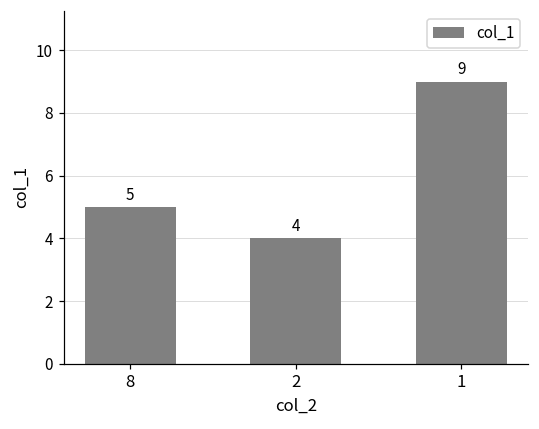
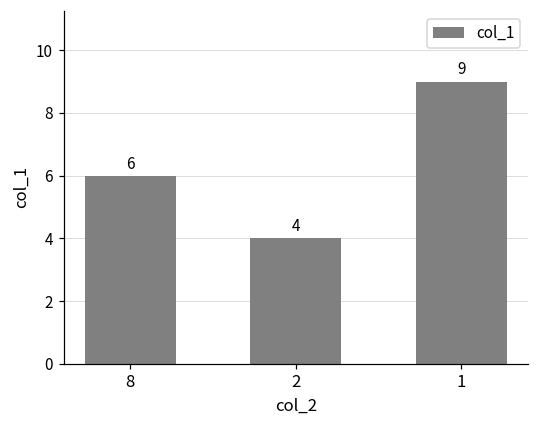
  {
-   "8": 5,
+   "8": 6,
    "2": 4,
    "1": 9
  }
